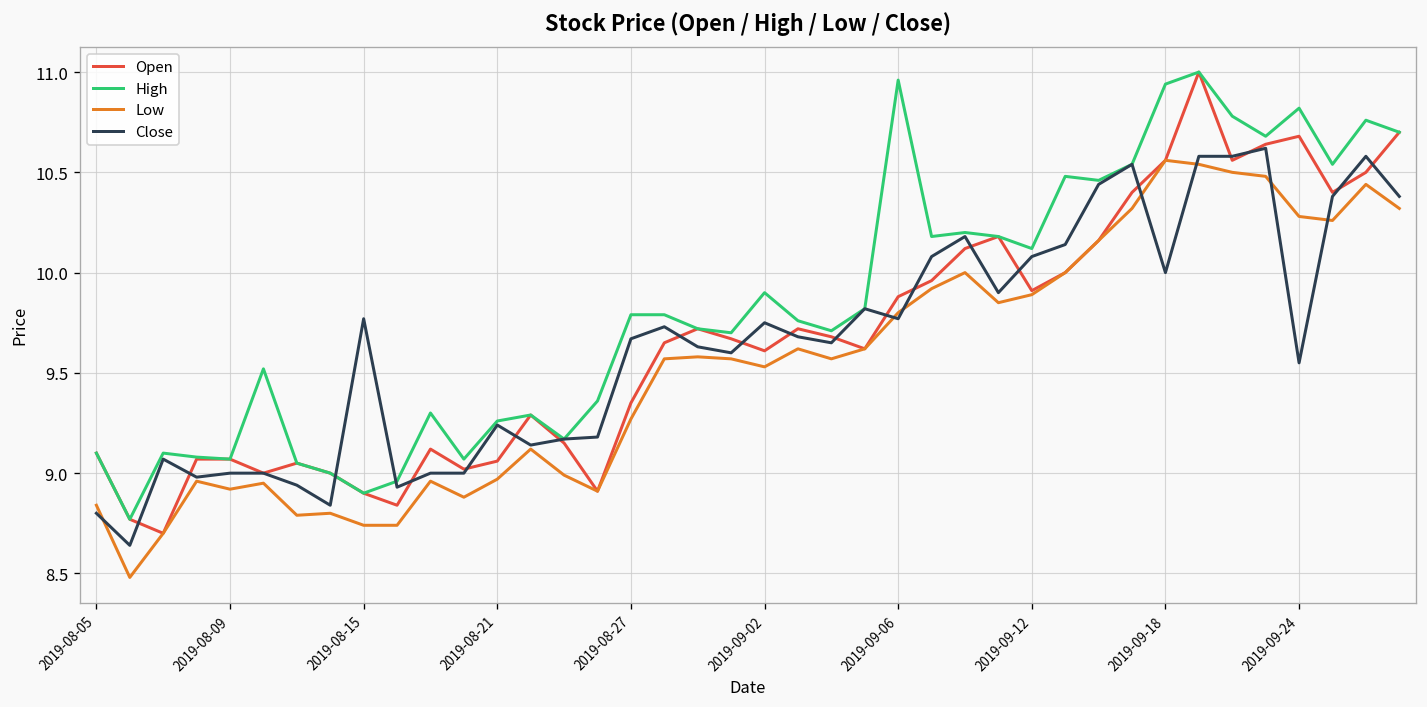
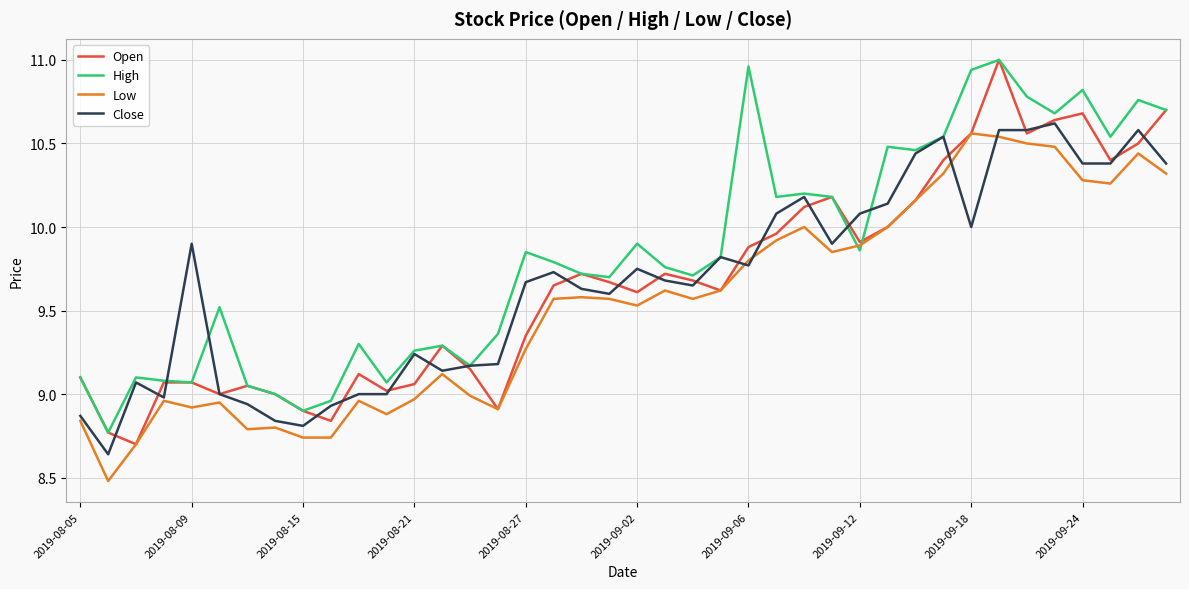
  {
    "High": {
      "2019-08-21": 9.26,
-     "2019-08-27": 9.79,
+     "2019-08-27": 9.85,
      "2019-09-02": 9.90,
      "2019-09-06": 10.96,
-     "2019-09-12": 10.12,
+     "2019-09-12": 9.86,
      "2019-09-18": 10.94,
      "2019-09-24": 10.82
    },
    "Close": {
-     "2019-08-05": 8.80,
-     "2019-08-09": 9.0,
-     "2019-08-15": 9.77,
+     "2019-08-05": 8.87,
+     "2019-08-09": 9.9,
+     "2019-08-15": 8.81,
      "2019-08-21": 9.24,
      "2019-08-27": 9.67,
      "2019-09-02": 9.75,
      "2019-09-06": 9.77,
      "2019-09-12": 10.08,
      "2019-09-18": 10.00,
-     "2019-09-24": 9.55
+     "2019-09-24": 10.38
    }
  }
